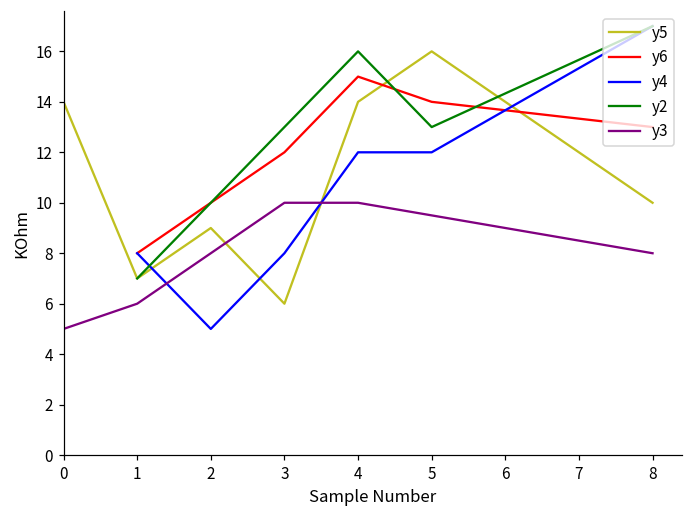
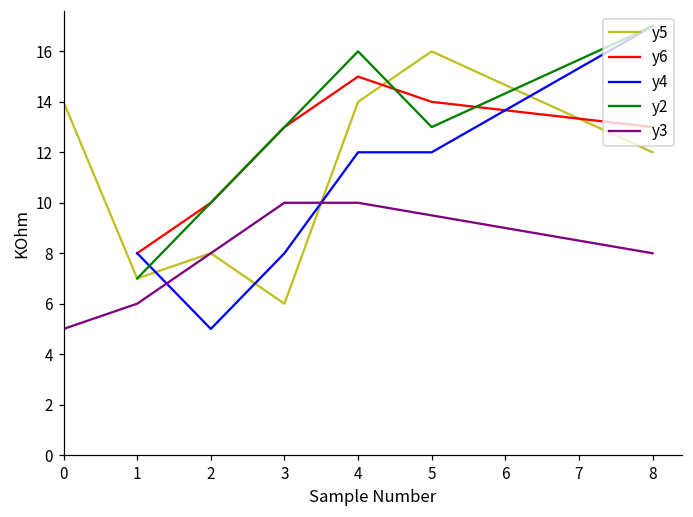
  {
    "y5": {
      "0": 14,
-     "2": 9,
+     "2": 8,
      "3": 6,
      "4": 14,
      "5": 16,
-     "8": 10
+     "8": 12
    },
    "y6": {
-     "3": 12,
+     "3": 13,
      "4": 15,
      "5": 14
    },
    "y4": {
      "2": 5,
      "3": 8,
      "4": 12,
      "5": 12
    },
    "y2": {
      "4": 16,
      "5": 13
    },
    "y3": {
      "0": 5,
      "1": 6,
      "3": 10,
      "4": 10,
      "8": 8
    }
  }
